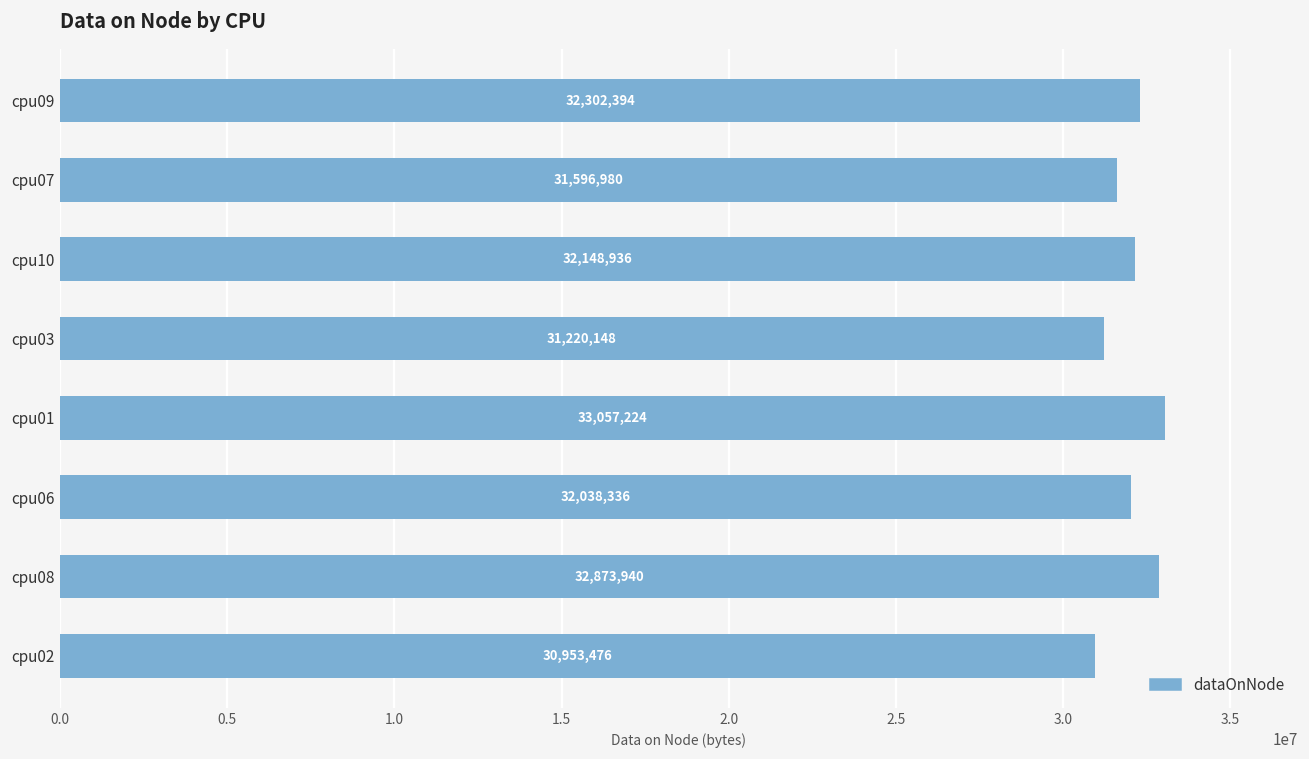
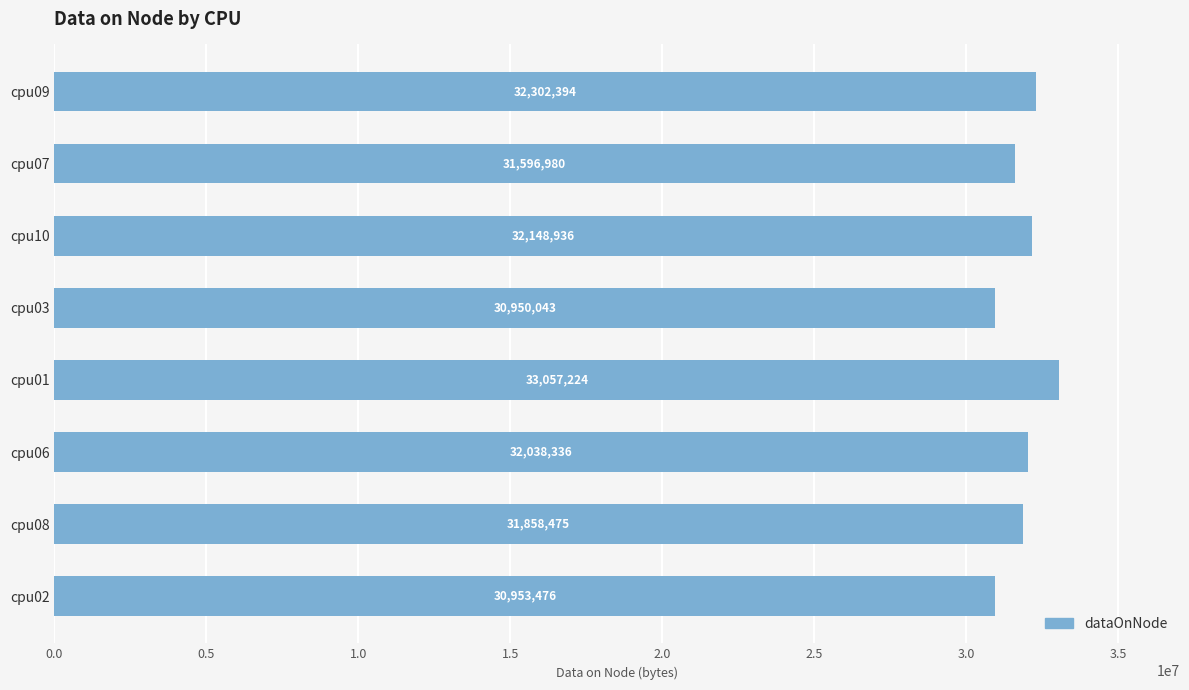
  {
    "cpu09": "32,302,394",
    "cpu07": "31,596,980",
    "cpu10": "32,148,936",
-   "cpu03": "31,220,148",
+   "cpu03": "30,950,043",
    "cpu01": "33,057,224",
    "cpu06": "32,038,336",
-   "cpu08": "32,873,940",
+   "cpu08": "31,858,475",
    "cpu02": "30,953,476"
  }
